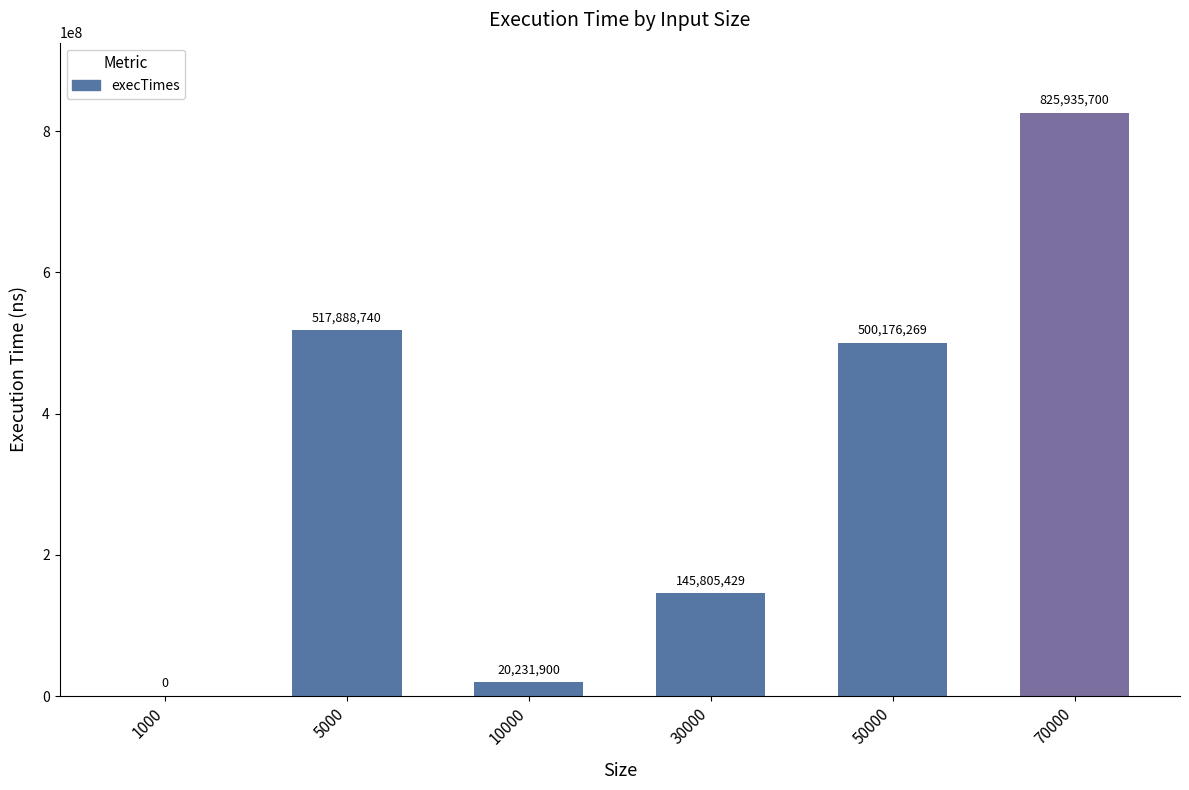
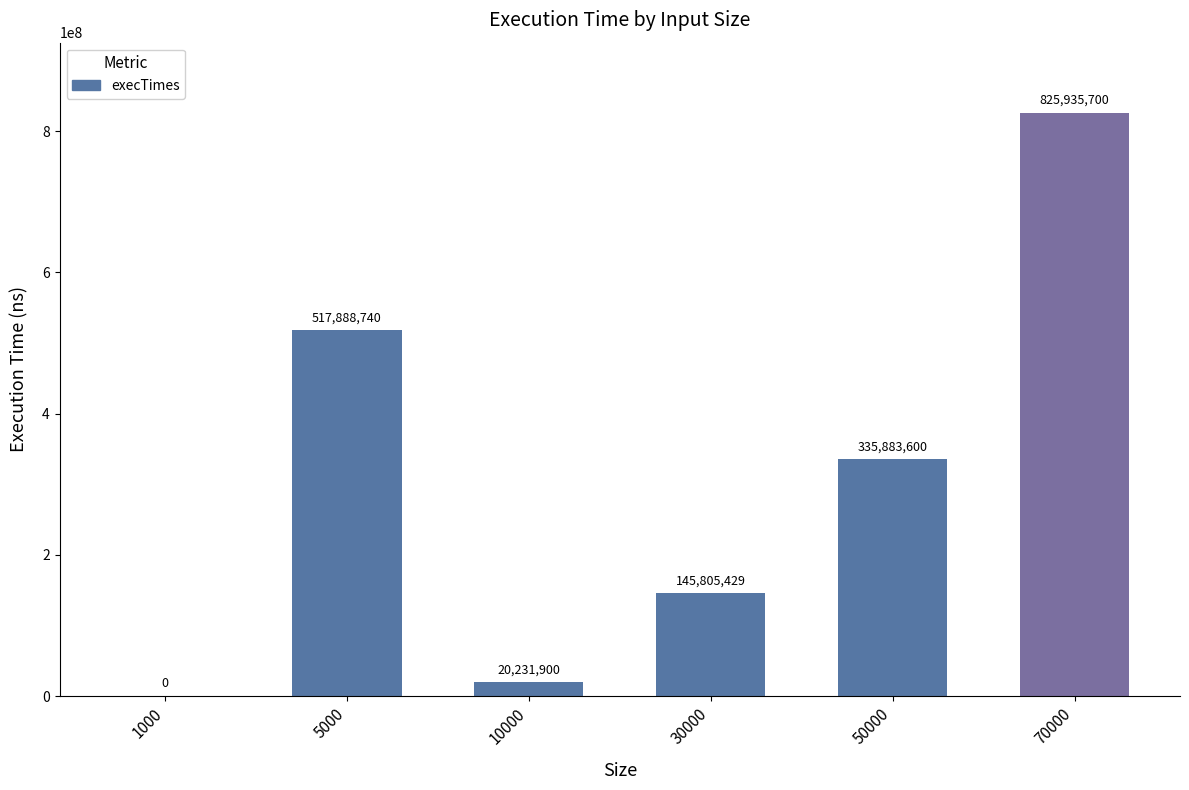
  {
    "1000": "0",
    "5000": "517,888,740",
    "10000": "20,231,900",
    "30000": "145,805,429",
-   "50000": "500,176,269",
+   "50000": "335,883,600",
    "70000": "825,935,700"
  }
